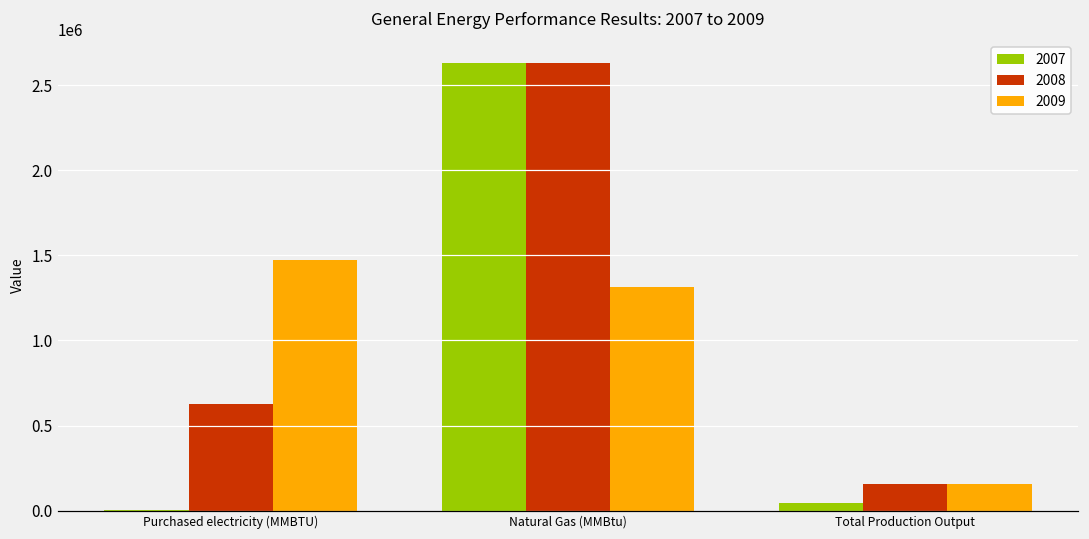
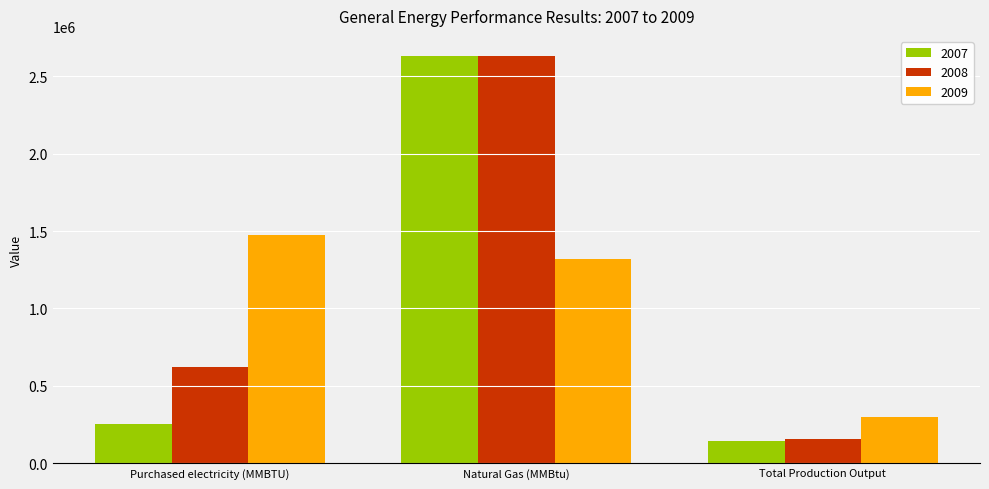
  {
    "2007": {
-     "Purchased electricity (MMBTU)": 0,
+     "Purchased electricity (MMBTU)": 250000,
      "Natural Gas (MMBtu)": 2630000,
-     "Total Production Output": 50000
+     "Total Production Output": 150000
    },
    "2008": {
      "Purchased electricity (MMBTU)": 620000,
      "Natural Gas (MMBtu)": 2630000,
      "Total Production Output": 160000
    },
    "2009": {
      "Purchased electricity (MMBTU)": 1470000,
      "Natural Gas (MMBtu)": 1320000,
-     "Total Production Output": 150000
+     "Total Production Output": 300000
    }
  }
